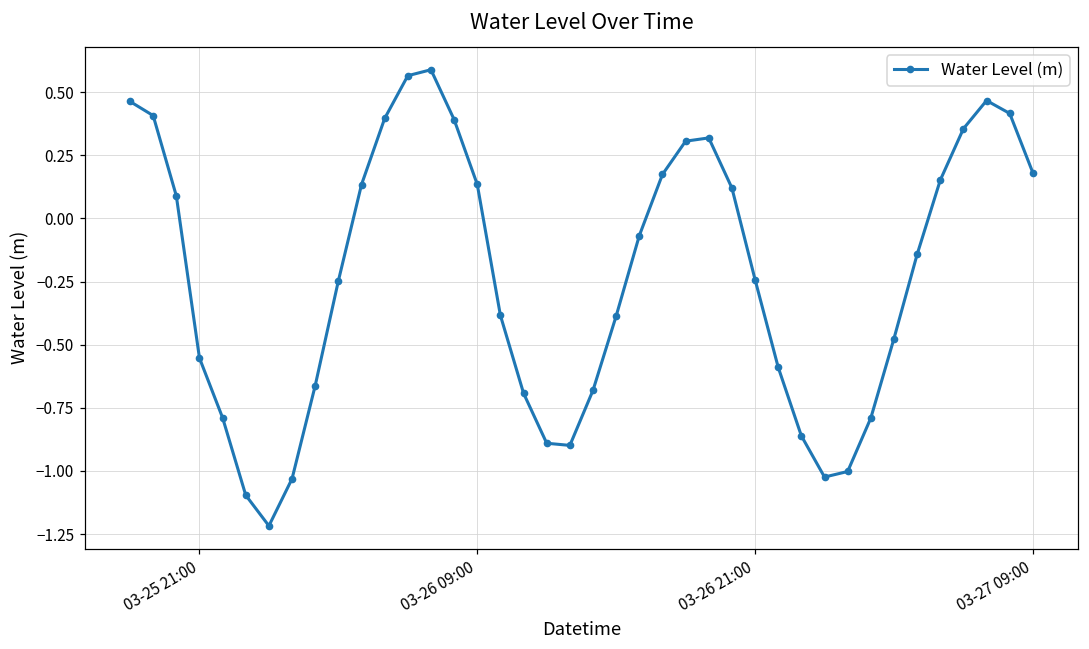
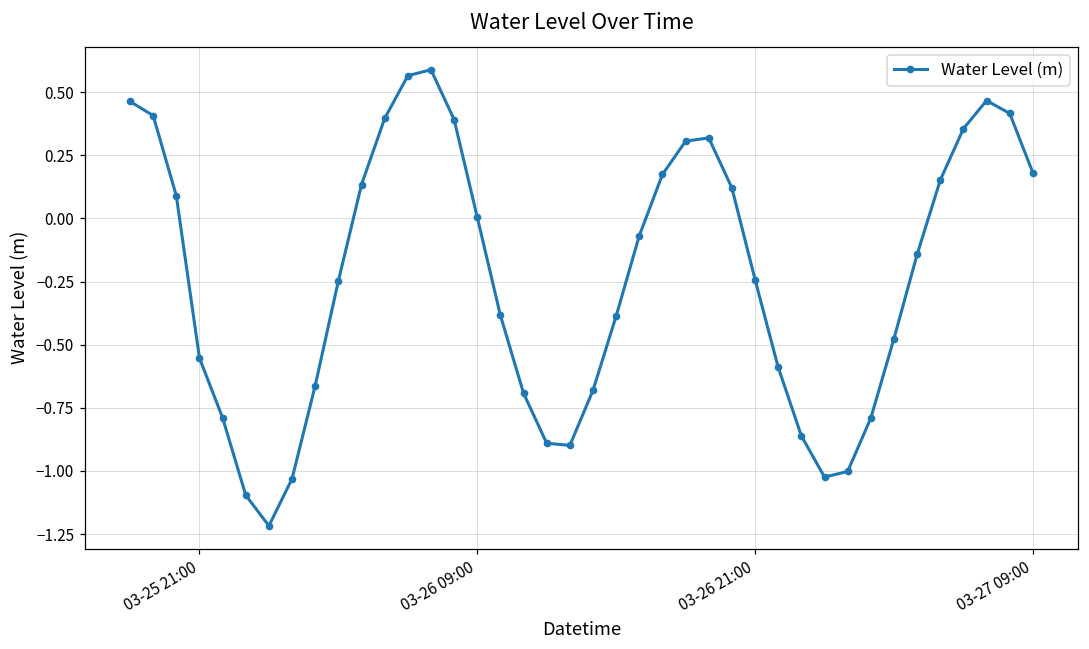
  {
    "03-25 21:00": -0.55,
-   "03-26 09:00": 0.13,
+   "03-26 09:00": 0.00,
    "03-26 21:00": -0.24,
    "03-27 09:00": 0.18
  }
